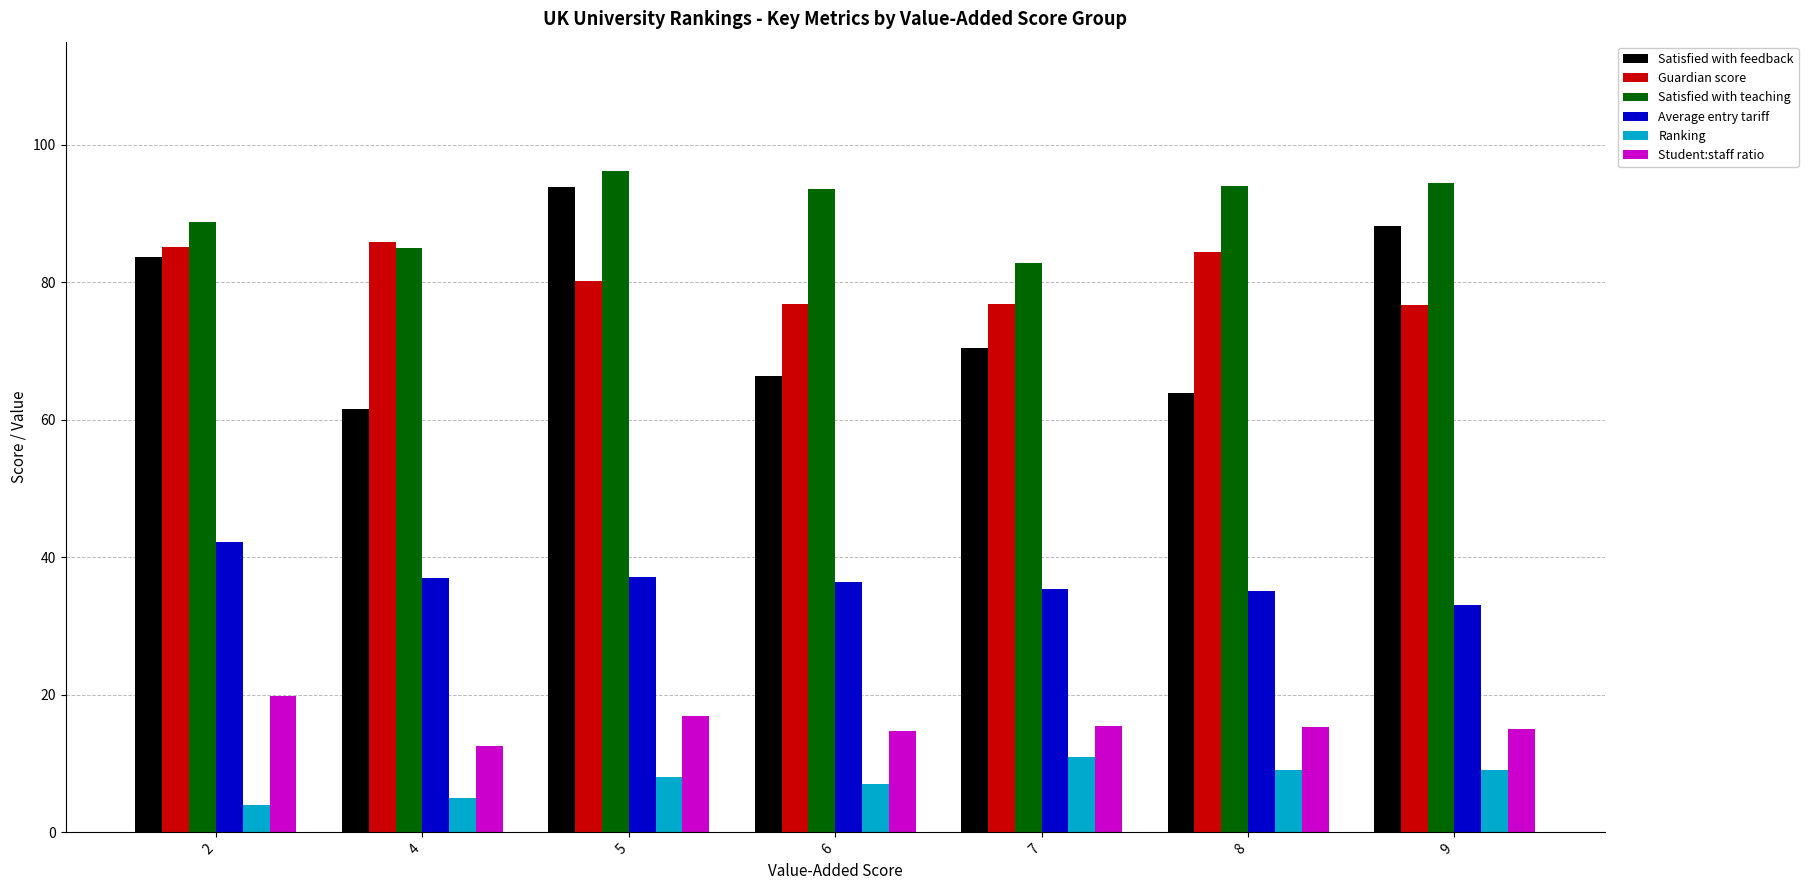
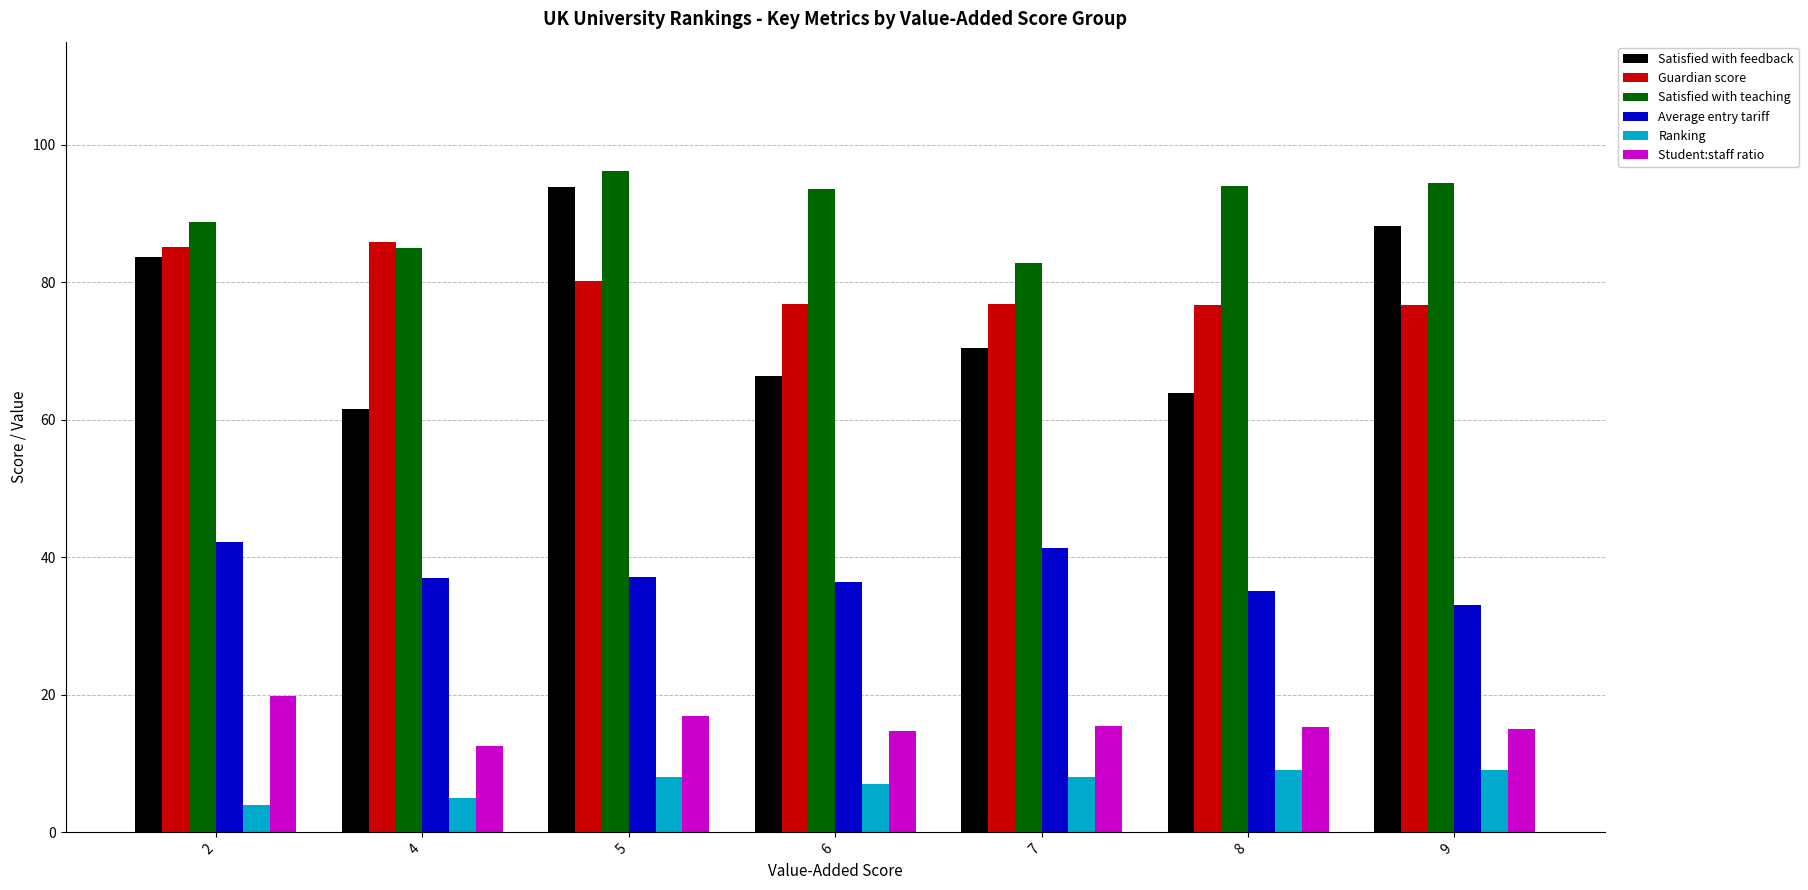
  {
    "Satisfied with feedback": {
      "2": 84,
      "4": 62,
      "5": 94,
      "6": 66,
      "7": 70,
      "8": 64,
      "9": 88
    },
    "Guardian score": {
      "2": 85,
      "4": 86,
      "5": 80,
      "6": 77,
      "7": 77,
-     "8": 84,
+     "8": 77,
      "9": 77
    },
    "Satisfied with teaching": {
      "2": 89,
      "4": 85,
      "5": 96,
      "6": 94,
      "7": 83,
      "8": 94,
      "9": 95
    },
    "Average entry tariff": {
      "2": 42,
      "4": 37,
      "5": 37,
      "6": 36,
-     "7": 35,
+     "7": 41,
      "8": 35,
      "9": 33
    },
    "Ranking": {
      "2": 4,
      "4": 5,
      "5": 8,
      "6": 7,
-     "7": 11,
+     "7": 8,
      "8": 9,
      "9": 9
    },
    "Student:staff ratio": {
      "2": 20,
      "4": 13,
      "5": 17,
      "6": 15,
      "7": 15,
      "8": 15,
      "9": 15
    }
  }
